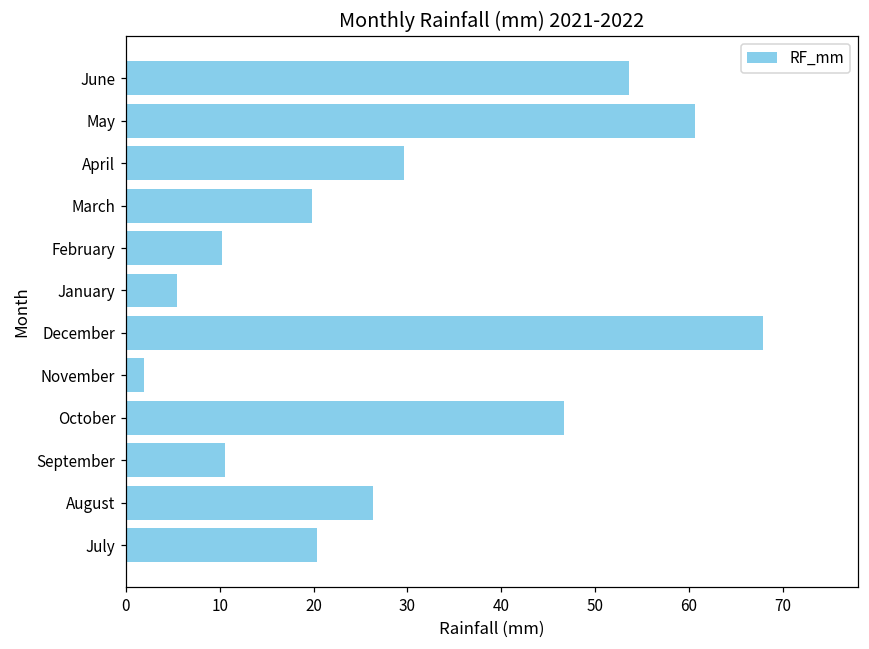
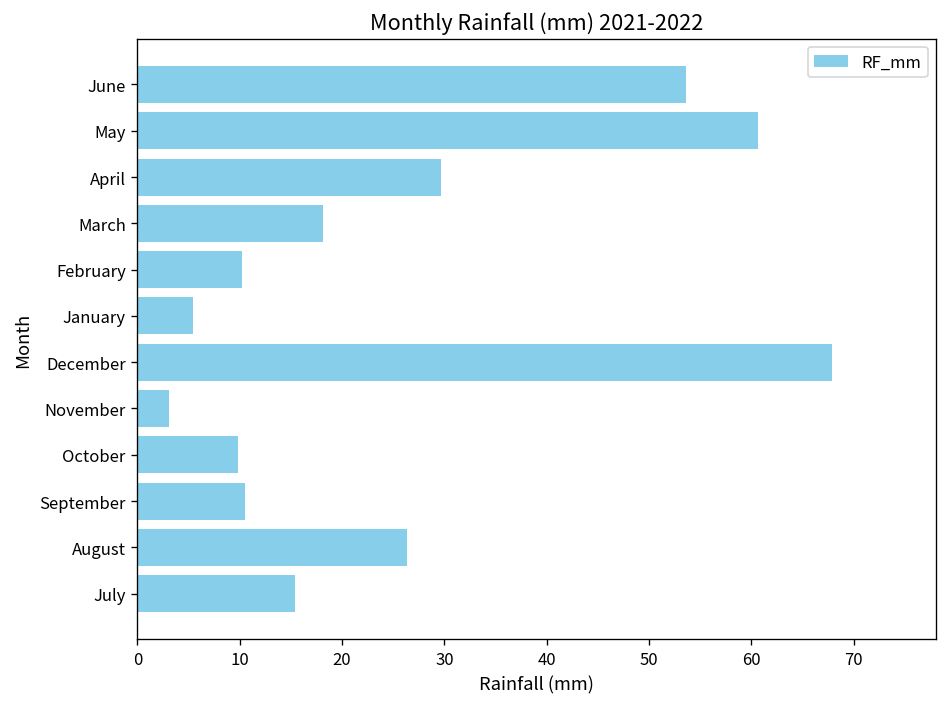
  {
    "June": 54,
    "May": 61,
    "April": 30,
-   "March": 20,
+   "March": 18,
    "February": 10,
    "January": 5,
    "December": 68,
-   "November": 2,
-   "October": 47,
+   "November": 3,
+   "October": 10,
    "September": 11,
    "August": 26,
-   "July": 20
+   "July": 15
  }
